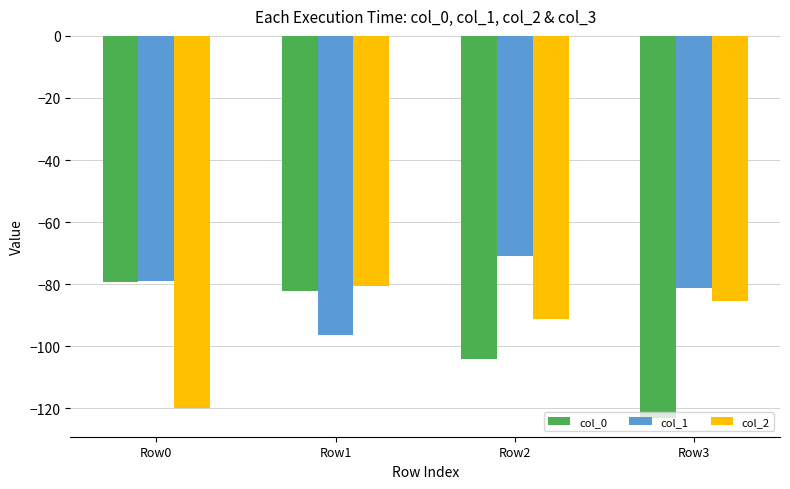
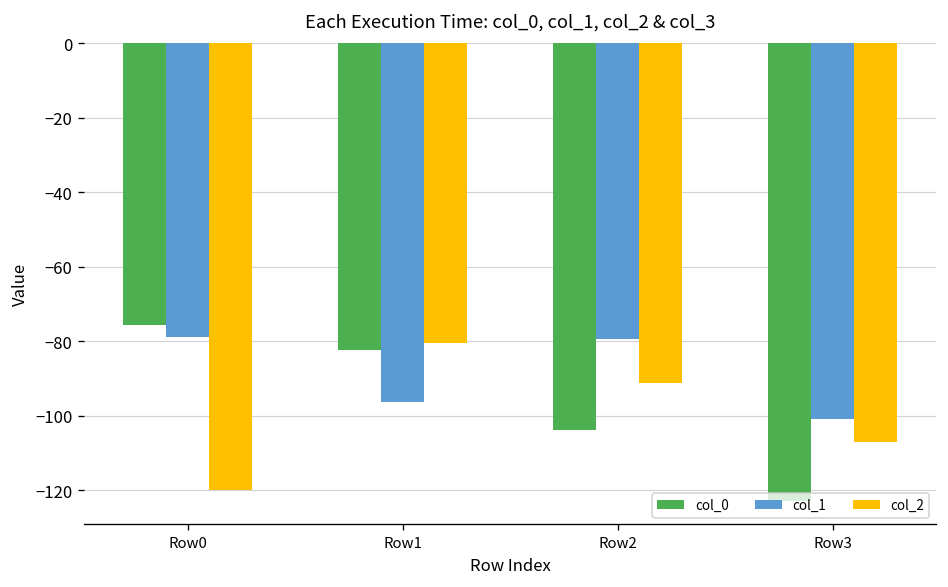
  {
    "col_0": {
-     "Row0": -79,
+     "Row0": -76,
      "Row1": -82,
      "Row2": -104
    },
    "col_1": {
      "Row0": -79,
      "Row1": -96,
-     "Row2": -71,
-     "Row3": -81
+     "Row2": -79,
+     "Row3": -101
    },
    "col_2": {
      "Row0": -120,
      "Row1": -81,
      "Row2": -91,
-     "Row3": -85
+     "Row3": -107
    }
  }
